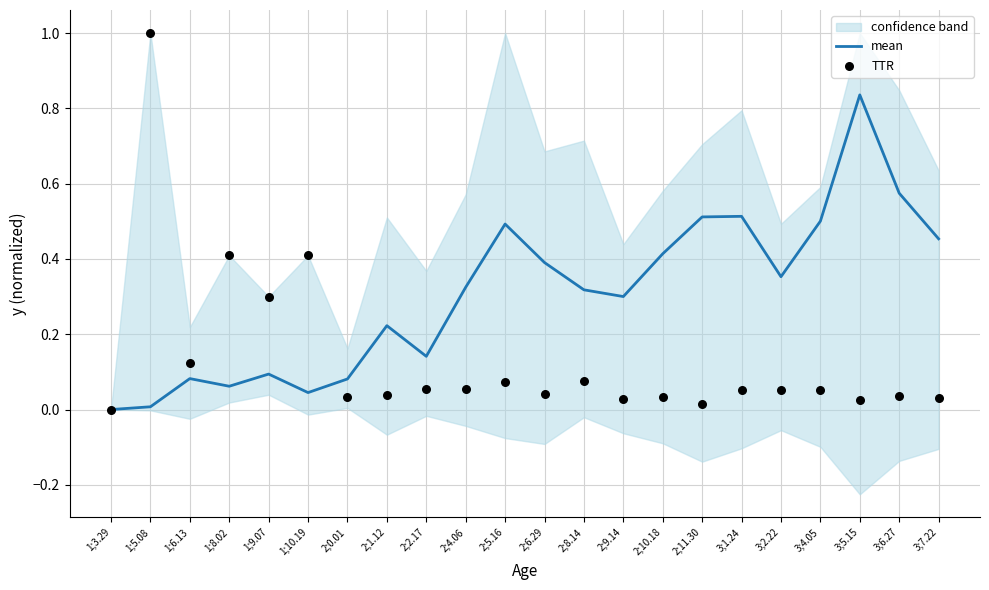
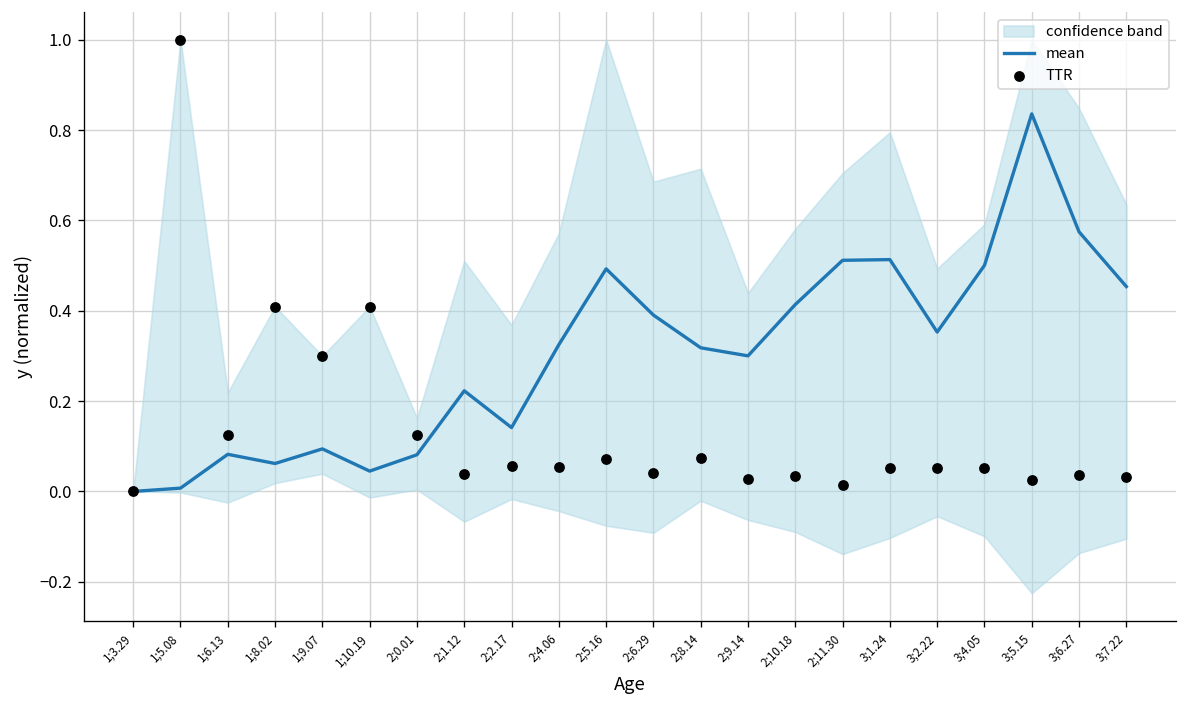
  {
    "mean": {
      "1;5.08": 0.01,
      "1;6.13": 0.08,
      "1;8.02": 0.06,
      "1;9.07": 0.09,
      "1;10.19": 0.05,
      "2;0.01": 0.08,
      "2;1.12": 0.22,
      "2;2.17": 0.14,
      "2;4.06": 0.32,
      "2;5.16": 0.49,
      "2;6.29": 0.39,
      "2;8.14": 0.32,
      "2;9.14": 0.30,
      "2;10.18": 0.41,
      "2;11.30": 0.51,
      "3;1.24": 0.51,
      "3;2.22": 0.35,
      "3;4.05": 0.50,
      "3;5.15": 0.84,
      "3;6.27": 0.57,
      "3;7.22": 0.45
    },
    "TTR": {
-     "2;0.01": 0.03
+     "2;0.01": 0.12
    }
  }
